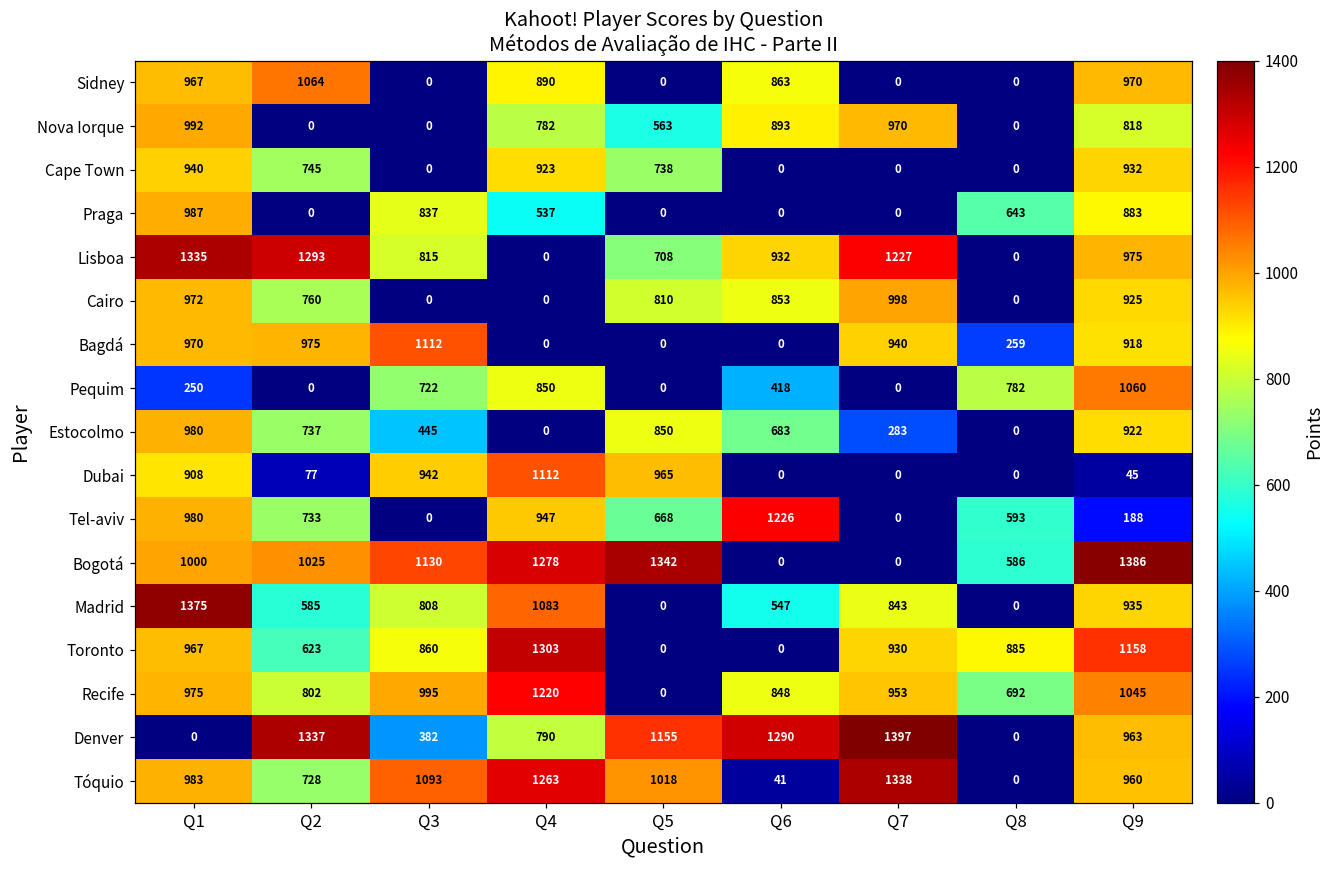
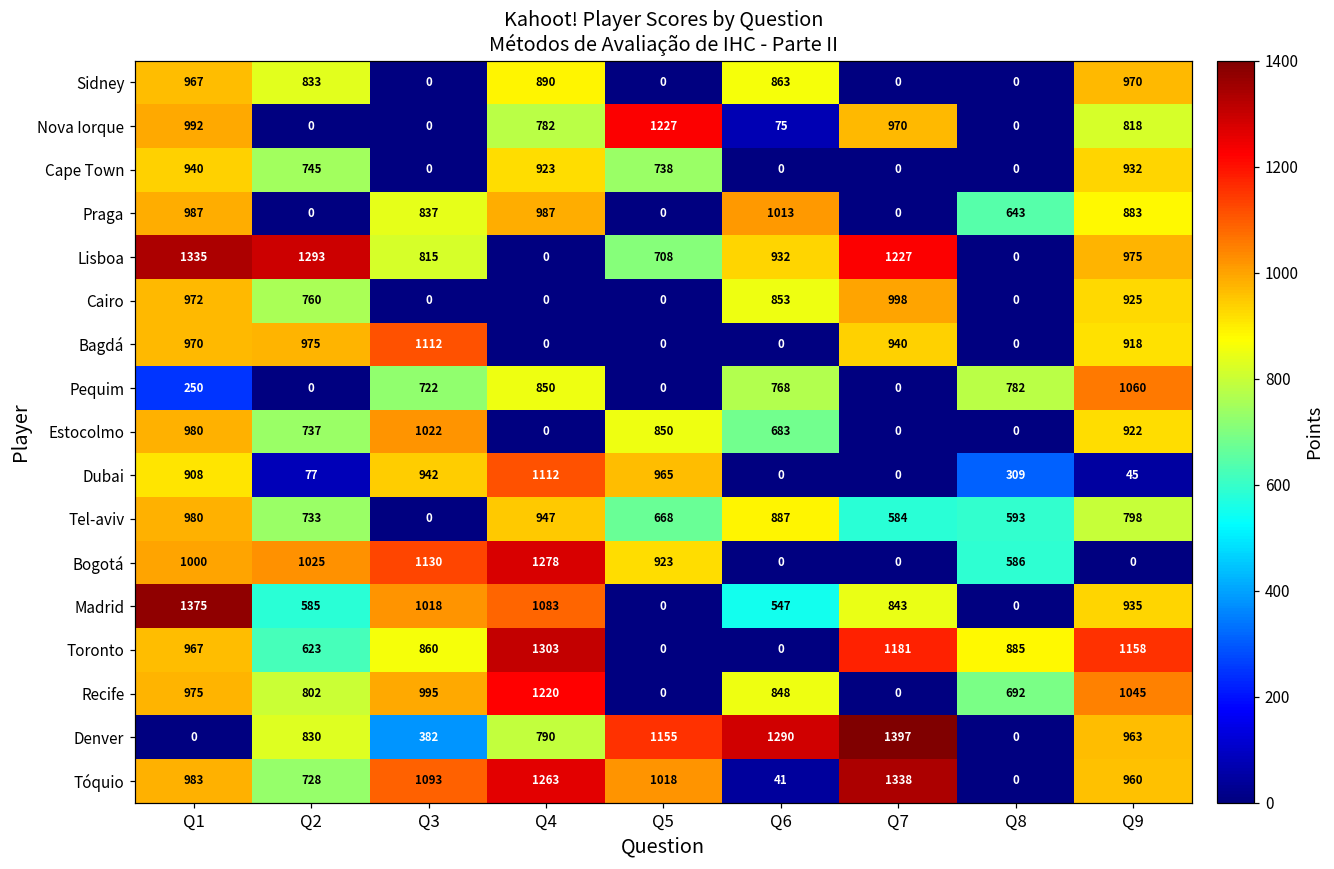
  {
    "Sidney": {
      "Q1": 967,
-     "Q2": 1064,
+     "Q2": 833,
      "Q3": 0,
      "Q4": 890,
      "Q5": 0,
      "Q6": 863,
      "Q7": 0,
      "Q8": 0,
      "Q9": 970
    },
    "Nova Iorque": {
      "Q1": 992,
      "Q2": 0,
      "Q3": 0,
      "Q4": 782,
-     "Q5": 563,
-     "Q6": 893,
+     "Q5": 1227,
+     "Q6": 75,
      "Q7": 970,
      "Q8": 0,
      "Q9": 818
    },
    "Cape Town": {
      "Q1": 940,
      "Q2": 745,
      "Q3": 0,
      "Q4": 923,
      "Q5": 738,
      "Q6": 0,
      "Q7": 0,
      "Q8": 0,
      "Q9": 932
    },
    "Praga": {
      "Q1": 987,
      "Q2": 0,
      "Q3": 837,
-     "Q4": 537,
+     "Q4": 987,
      "Q5": 0,
-     "Q6": 0,
+     "Q6": 1013,
      "Q7": 0,
      "Q8": 643,
      "Q9": 883
    },
    "Lisboa": {
      "Q1": 1335,
      "Q2": 1293,
      "Q3": 815,
      "Q4": 0,
      "Q5": 708,
      "Q6": 932,
      "Q7": 1227,
      "Q8": 0,
      "Q9": 975
    },
    "Cairo": {
      "Q1": 972,
      "Q2": 760,
      "Q3": 0,
      "Q4": 0,
-     "Q5": 810,
+     "Q5": 0,
      "Q6": 853,
      "Q7": 998,
      "Q8": 0,
      "Q9": 925
    },
    "Bagdá": {
      "Q1": 970,
      "Q2": 975,
      "Q3": 1112,
      "Q4": 0,
      "Q5": 0,
      "Q6": 0,
      "Q7": 940,
-     "Q8": 259,
+     "Q8": 0,
      "Q9": 918
    },
    "Pequim": {
      "Q1": 250,
      "Q2": 0,
      "Q3": 722,
      "Q4": 850,
      "Q5": 0,
-     "Q6": 418,
+     "Q6": 768,
      "Q7": 0,
      "Q8": 782,
      "Q9": 1060
    },
    "Estocolmo": {
      "Q1": 980,
      "Q2": 737,
-     "Q3": 445,
+     "Q3": 1022,
      "Q4": 0,
      "Q5": 850,
      "Q6": 683,
-     "Q7": 283,
+     "Q7": 0,
      "Q8": 0,
      "Q9": 922
    },
    "Dubai": {
      "Q1": 908,
      "Q2": 77,
      "Q3": 942,
      "Q4": 1112,
      "Q5": 965,
      "Q6": 0,
      "Q7": 0,
-     "Q8": 0,
+     "Q8": 309,
      "Q9": 45
    },
    "Tel-aviv": {
      "Q1": 980,
      "Q2": 733,
      "Q3": 0,
      "Q4": 947,
      "Q5": 668,
-     "Q6": 1226,
-     "Q7": 0,
+     "Q6": 887,
+     "Q7": 584,
      "Q8": 593,
-     "Q9": 188
+     "Q9": 798
    },
    "Bogotá": {
      "Q1": 1000,
      "Q2": 1025,
      "Q3": 1130,
      "Q4": 1278,
-     "Q5": 1342,
+     "Q5": 923,
      "Q6": 0,
      "Q7": 0,
      "Q8": 586,
-     "Q9": 1386
+     "Q9": 0
    },
    "Madrid": {
      "Q1": 1375,
      "Q2": 585,
-     "Q3": 808,
+     "Q3": 1018,
      "Q4": 1083,
      "Q5": 0,
      "Q6": 547,
      "Q7": 843,
      "Q8": 0,
      "Q9": 935
    },
    "Toronto": {
      "Q1": 967,
      "Q2": 623,
      "Q3": 860,
      "Q4": 1303,
      "Q5": 0,
      "Q6": 0,
-     "Q7": 930,
+     "Q7": 1181,
      "Q8": 885,
      "Q9": 1158
    },
    "Recife": {
      "Q1": 975,
      "Q2": 802,
      "Q3": 995,
      "Q4": 1220,
      "Q5": 0,
      "Q6": 848,
-     "Q7": 953,
+     "Q7": 0,
      "Q8": 692,
      "Q9": 1045
    },
    "Denver": {
      "Q1": 0,
-     "Q2": 1337,
+     "Q2": 830,
      "Q3": 382,
      "Q4": 790,
      "Q5": 1155,
      "Q6": 1290,
      "Q7": 1397,
      "Q8": 0,
      "Q9": 963
    },
    "Tóquio": {
      "Q1": 983,
      "Q2": 728,
      "Q3": 1093,
      "Q4": 1263,
      "Q5": 1018,
      "Q6": 41,
      "Q7": 1338,
      "Q8": 0,
      "Q9": 960
    }
  }
